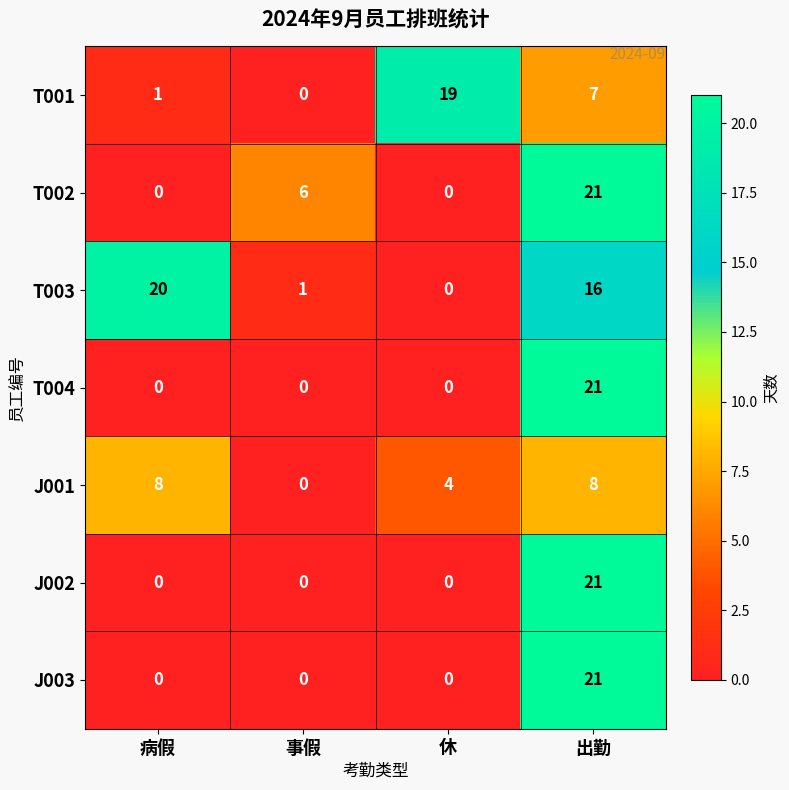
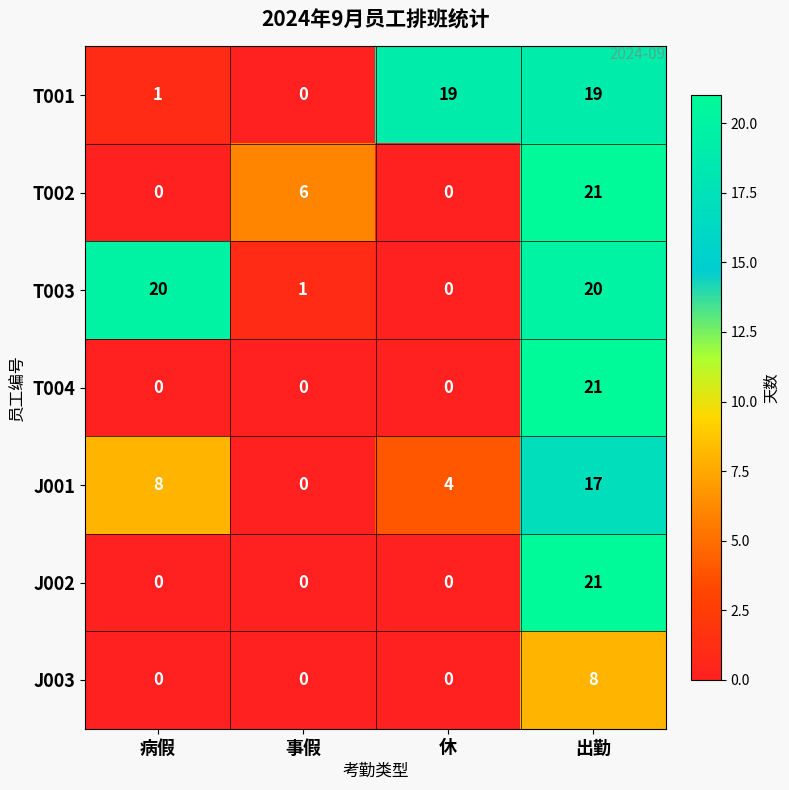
  {
    "T001": {
      "病假": 1,
      "事假": 0,
      "休": 19,
-     "出勤": 7
+     "出勤": 19
    },
    "T002": {
      "病假": 0,
      "事假": 6,
      "休": 0,
      "出勤": 21
    },
    "T003": {
      "病假": 20,
      "事假": 1,
      "休": 0,
-     "出勤": 16
+     "出勤": 20
    },
    "T004": {
      "病假": 0,
      "事假": 0,
      "休": 0,
      "出勤": 21
    },
    "J001": {
      "病假": 8,
      "事假": 0,
      "休": 4,
-     "出勤": 8
+     "出勤": 17
    },
    "J002": {
      "病假": 0,
      "事假": 0,
      "休": 0,
      "出勤": 21
    },
    "J003": {
      "病假": 0,
      "事假": 0,
      "休": 0,
-     "出勤": 21
+     "出勤": 8
    }
  }
